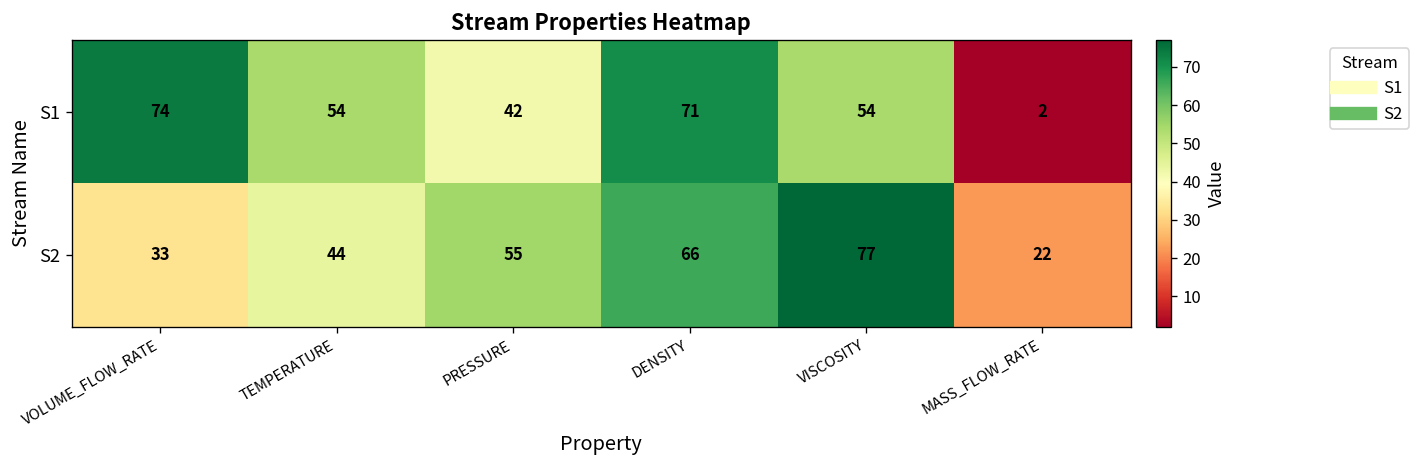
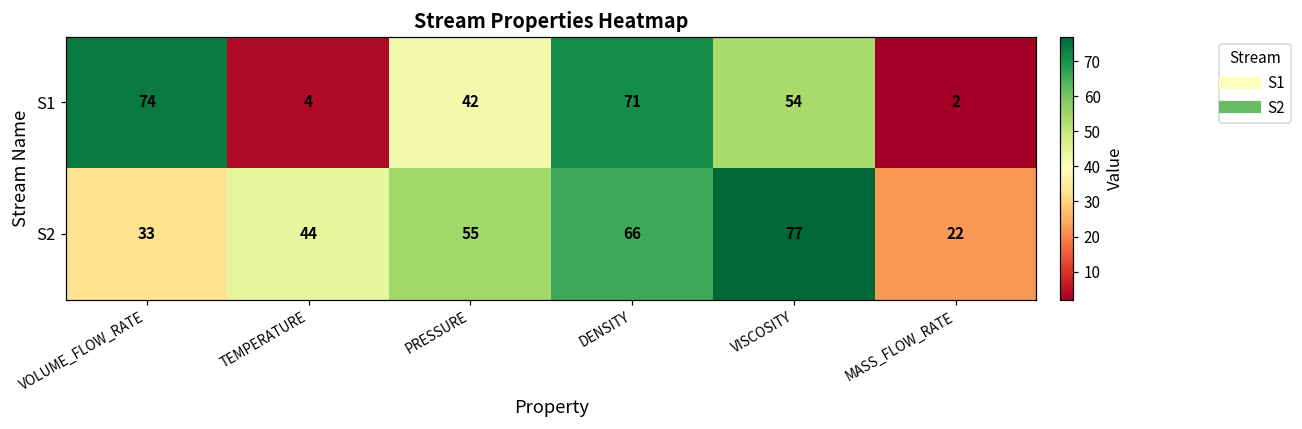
  {
    "S1": {
      "VOLUME_FLOW_RATE": 74,
-     "TEMPERATURE": 54,
+     "TEMPERATURE": 4,
      "PRESSURE": 42,
      "DENSITY": 71,
      "VISCOSITY": 54,
      "MASS_FLOW_RATE": 2
    },
    "S2": {
      "VOLUME_FLOW_RATE": 33,
      "TEMPERATURE": 44,
      "PRESSURE": 55,
      "DENSITY": 66,
      "VISCOSITY": 77,
      "MASS_FLOW_RATE": 22
    }
  }
